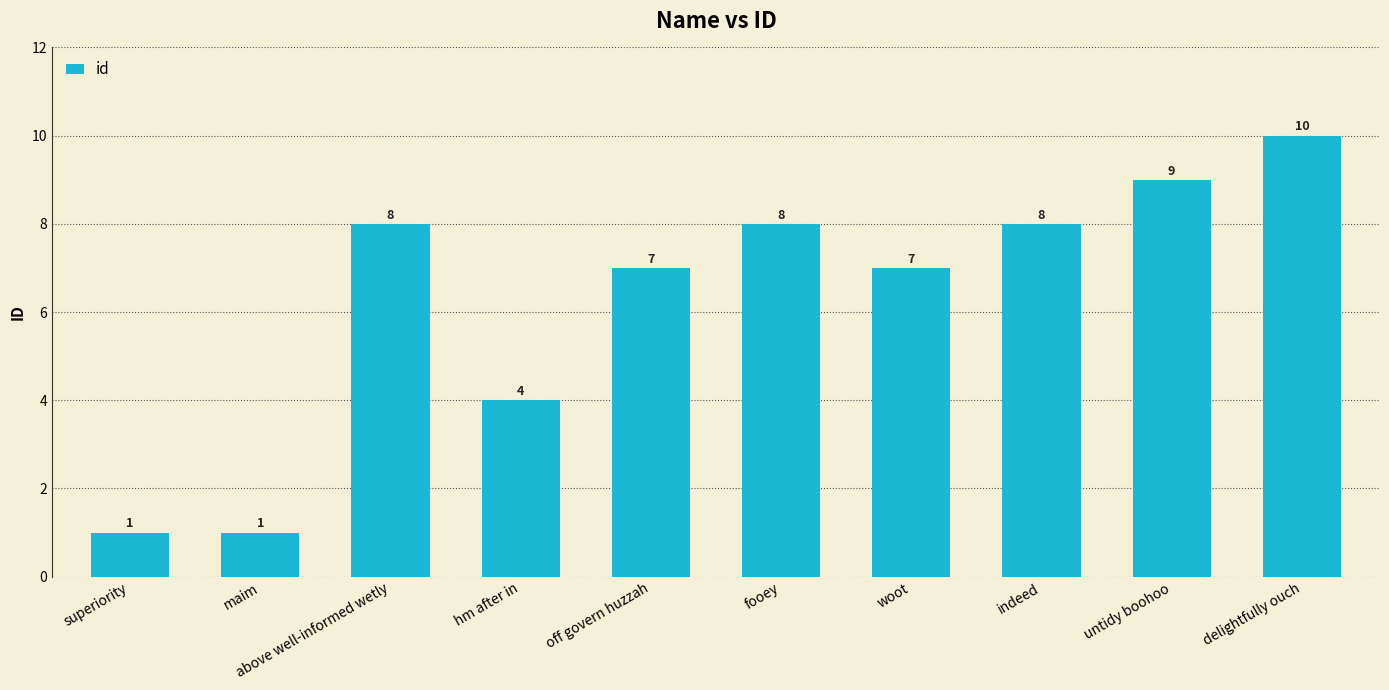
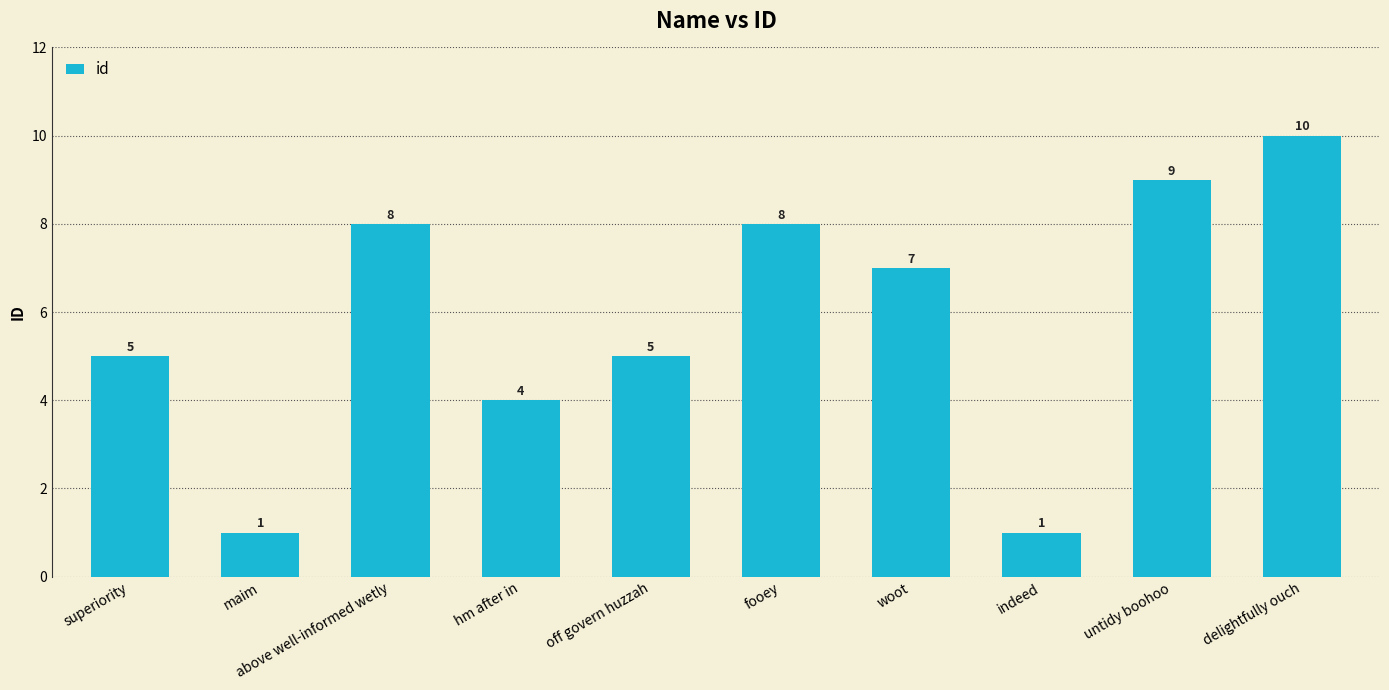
  {
-   "superiority": 1,
+   "superiority": 5,
    "maim": 1,
    "above well-informed wetly": 8,
    "hm after in": 4,
-   "off govern huzzah": 7,
+   "off govern huzzah": 5,
    "fooey": 8,
    "woot": 7,
-   "indeed": 8,
+   "indeed": 1,
    "untidy boohoo": 9,
    "delightfully ouch": 10
  }
